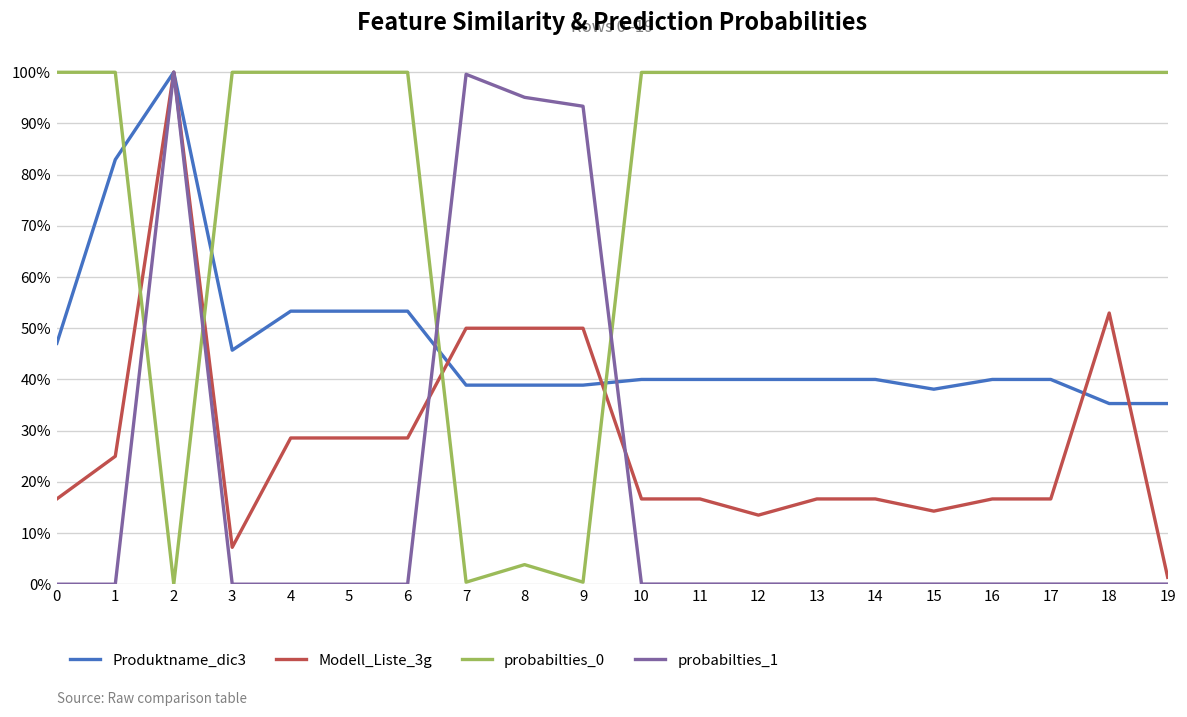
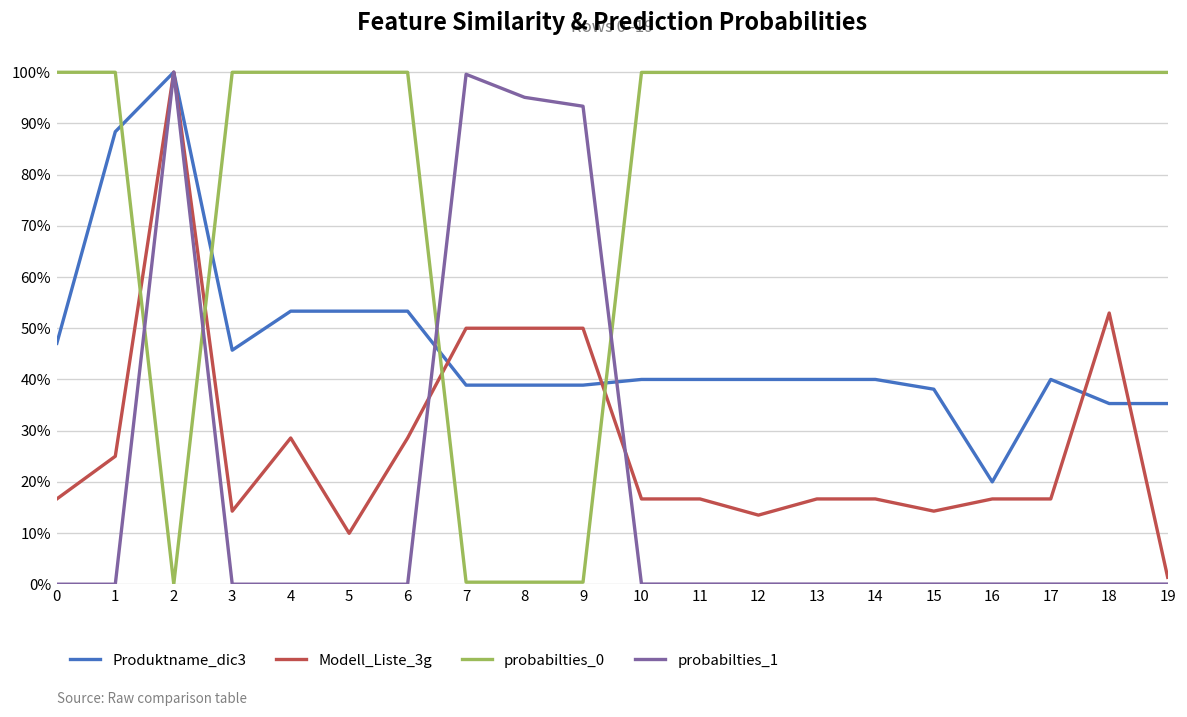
  {
    "Produktname_dic3": {
      "0": "47%",
-     "1": "83%",
+     "1": "88%",
      "3": "46%",
      "4": "53%",
      "5": "53%",
      "6": "53%",
      "7": "39%",
      "8": "39%",
      "9": "39%",
      "10": "40%",
      "11": "40%",
      "12": "40%",
      "13": "40%",
      "14": "40%",
      "15": "38%",
-     "16": "40%",
+     "16": "20%",
      "17": "40%",
      "18": "35%",
      "19": "35%"
    },
    "Modell_Liste_3g": {
      "0": "17%",
      "1": "25%",
-     "3": "7%",
+     "3": "14%",
      "4": "29%",
-     "5": "29%",
+     "5": "10%",
      "6": "29%",
      "7": "50%",
      "8": "50%",
      "9": "50%",
      "10": "17%",
      "11": "17%",
      "12": "14%",
      "13": "17%",
      "14": "17%",
      "15": "14%",
      "16": "17%",
      "17": "17%",
      "18": "53%",
      "19": "1%"
    },
    "probabilties_0": {
      "0": "100%",
      "1": "100%",
      "2": "0%",
      "3": "100%",
      "4": "100%",
      "5": "100%",
      "6": "100%",
      "7": "0%",
-     "8": "4%",
+     "8": "0%",
      "9": "0%",
      "10": "100%",
      "11": "100%",
      "12": "100%",
      "13": "100%",
      "14": "100%",
      "15": "100%",
      "16": "100%",
      "17": "100%",
      "18": "100%",
      "19": "100%"
    },
    "probabilties_1": {
      "0": "0%",
      "1": "0%",
      "3": "0%",
      "4": "0%",
      "5": "0%",
      "6": "0%",
      "7": "100%",
      "8": "95%",
      "9": "93%",
      "10": "0%",
      "11": "0%",
      "12": "0%",
      "13": "0%",
      "14": "0%",
      "15": "0%",
      "16": "0%",
      "17": "0%",
      "18": "0%",
      "19": "0%"
    }
  }
